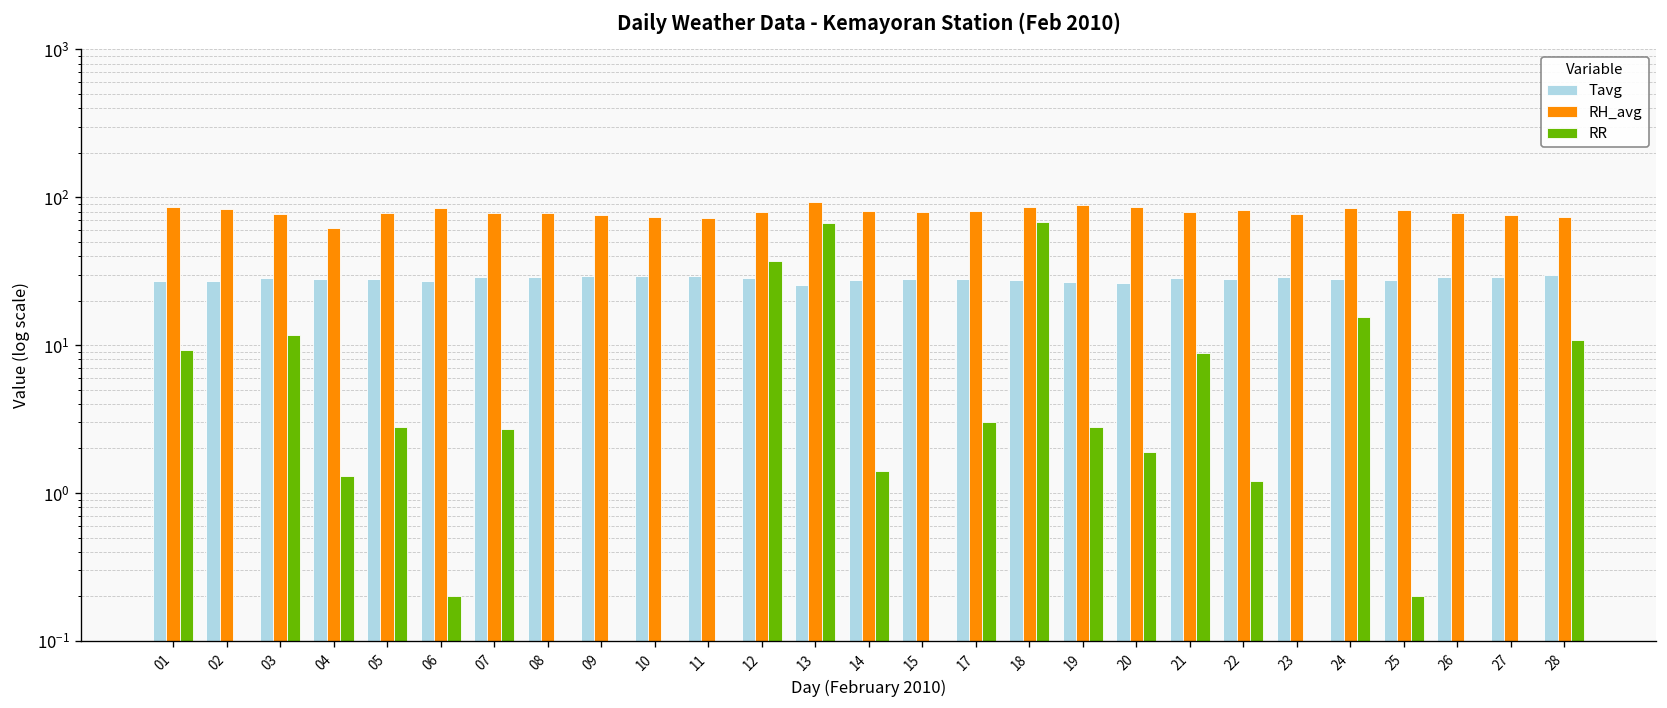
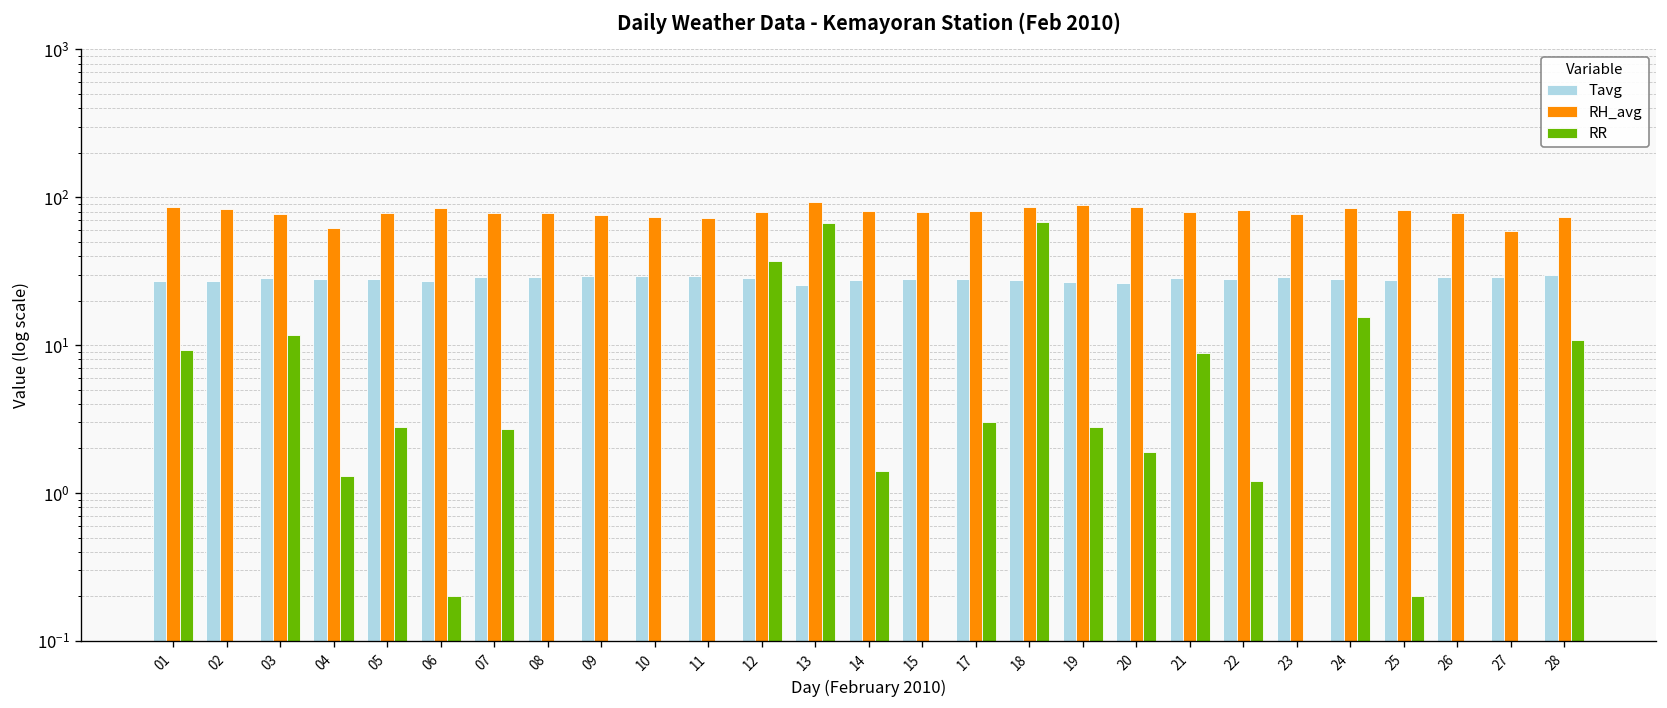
  {
    "Tavg": {
      "01": 27,
      "02": 27,
      "03": 28,
      "04": 28,
      "05": 28,
      "06": 27,
      "07": 29,
      "08": 29,
      "09": 29,
      "10": 30,
      "11": 29,
      "12": 29,
      "13": 26,
      "14": 27,
      "15": 28,
      "17": 28,
      "18": 28,
      "19": 27,
      "20": 27,
      "21": 29,
      "22": 28,
      "23": 29,
      "24": 28,
      "25": 28,
      "26": 29,
      "27": 29,
      "28": 30
    },
    "RH_avg": {
      "01": 90,
      "02": 80,
      "03": 80,
      "04": 60,
      "05": 80,
      "06": 80,
      "07": 80,
      "08": 80,
      "09": 80,
      "10": 70,
      "11": 70,
      "12": 80,
      "13": 90,
      "14": 80,
      "15": 80,
      "17": 80,
      "18": 90,
      "19": 90,
      "20": 90,
      "21": 80,
      "22": 80,
      "23": 80,
      "24": 90,
      "25": 80,
      "26": 80,
-     "27": 80,
+     "27": 60,
      "28": 70
    },
    "RR": {
      "01": 9,
      "03": 12,
      "04": 1.3,
      "05": 2.8,
      "06": 0.20,
      "07": 2.7,
      "12": 37,
      "13": 70,
      "14": 1.4,
      "17": 3,
      "18": 70,
      "19": 2.8,
      "20": 1.9,
      "21": 9,
      "22": 1.2,
      "24": 16,
      "25": 0.20,
      "28": 11
    }
  }
